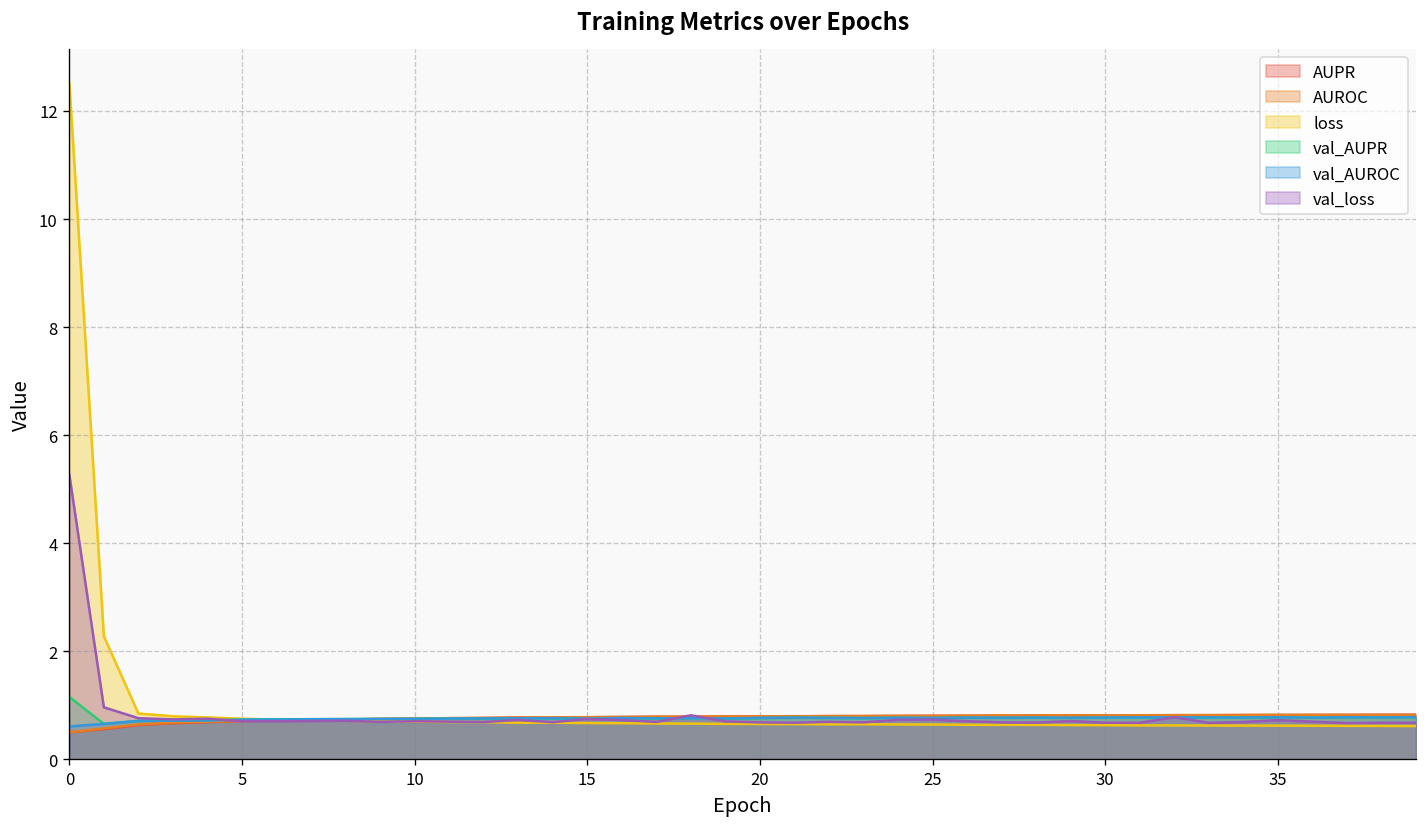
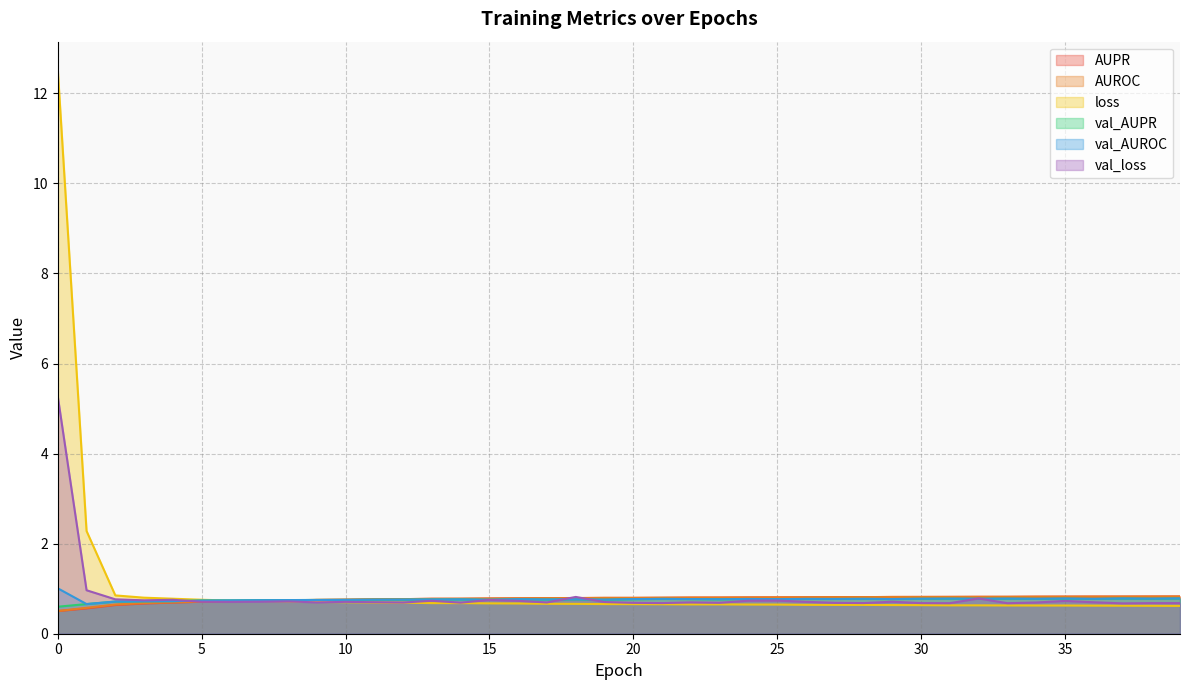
  {
    "val_AUPR": {
-     "0": 1.2
+     "0": 0.6
    },
    "val_AUROC": {
-     "0": 0.6
+     "0": 1.0
    },
    "val_loss": {
      "0": 5.3
    }
  }
